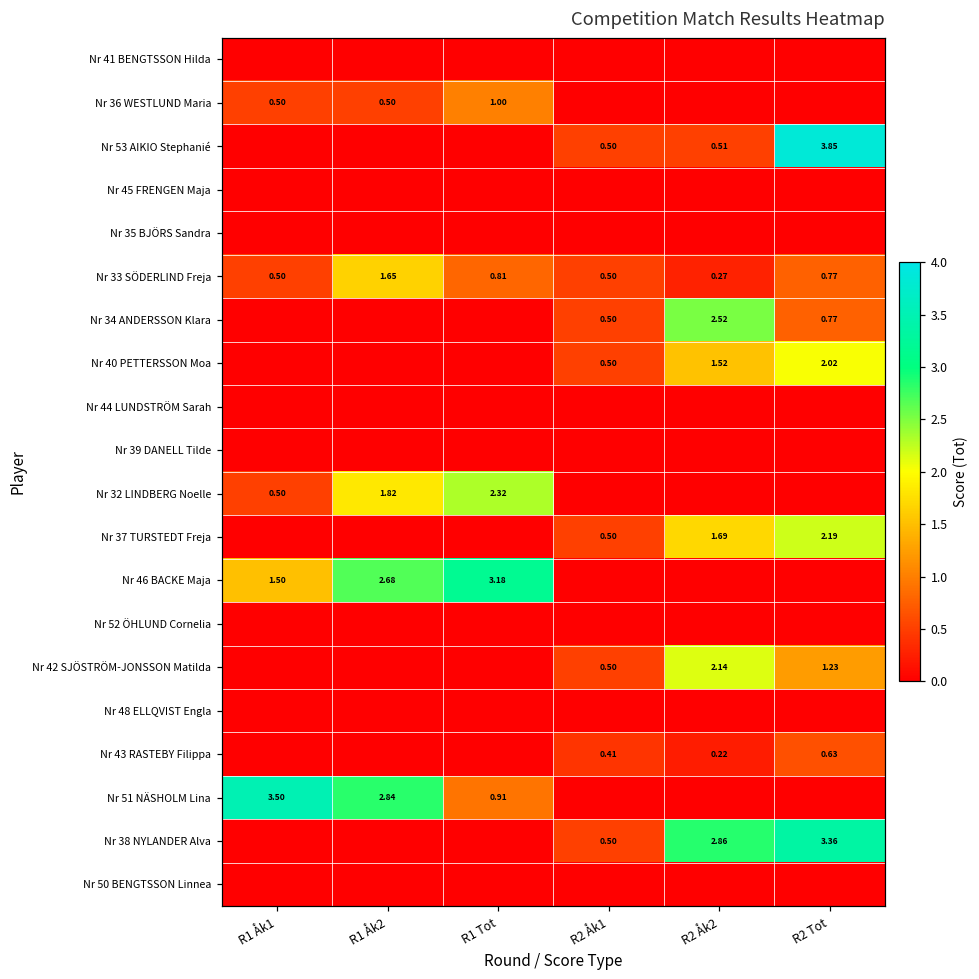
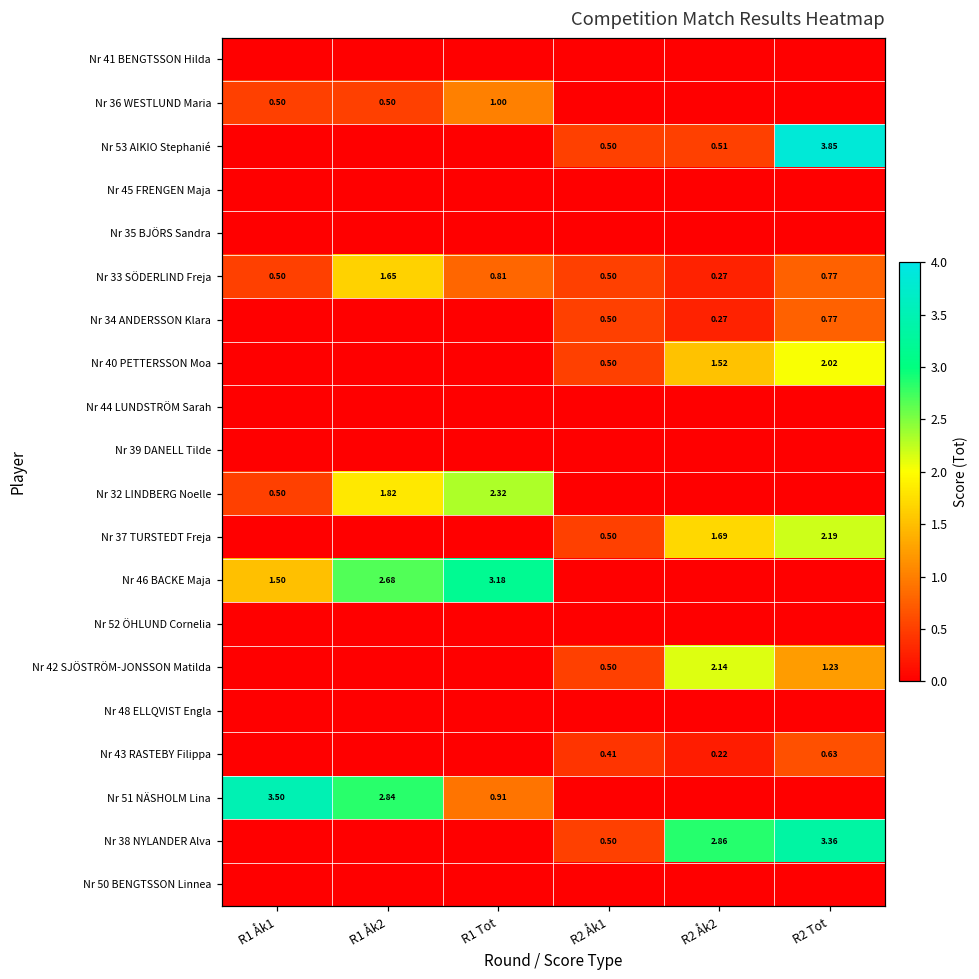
  {
    "Nr 36 WESTLUND Maria": {
      "R1 Åk1": 0.50,
      "R1 Åk2": 0.50,
      "R1 Tot": 1.00
    },
    "Nr 53 AIKIO Stephanié": {
      "R2 Åk1": 0.50,
      "R2 Åk2": 0.51,
      "R2 Tot": 3.85
    },
    "Nr 33 SÖDERLIND Freja": {
      "R1 Åk1": 0.50,
      "R1 Åk2": 1.65,
      "R1 Tot": 0.81,
      "R2 Åk1": 0.50,
      "R2 Åk2": 0.27,
      "R2 Tot": 0.77
    },
    "Nr 34 ANDERSSON Klara": {
      "R2 Åk1": 0.50,
-     "R2 Åk2": 2.52,
+     "R2 Åk2": 0.27,
      "R2 Tot": 0.77
    },
    "Nr 40 PETTERSSON Moa": {
      "R2 Åk1": 0.50,
      "R2 Åk2": 1.52,
      "R2 Tot": 2.02
    },
    "Nr 32 LINDBERG Noelle": {
      "R1 Åk1": 0.50,
      "R1 Åk2": 1.82,
      "R1 Tot": 2.32
    },
    "Nr 37 TURSTEDT Freja": {
      "R2 Åk1": 0.50,
      "R2 Åk2": 1.69,
      "R2 Tot": 2.19
    },
    "Nr 46 BACKE Maja": {
      "R1 Åk1": 1.50,
      "R1 Åk2": 2.68,
      "R1 Tot": 3.18
    },
    "Nr 42 SJÖSTRÖM-JONSSON Matilda": {
      "R2 Åk1": 0.50,
      "R2 Åk2": 2.14,
      "R2 Tot": 1.23
    },
    "Nr 43 RASTEBY Filippa": {
      "R2 Åk1": 0.41,
      "R2 Åk2": 0.22,
      "R2 Tot": 0.63
    },
    "Nr 51 NÄSHOLM Lina": {
      "R1 Åk1": 3.50,
      "R1 Åk2": 2.84,
      "R1 Tot": 0.91
    },
    "Nr 38 NYLANDER Alva": {
      "R2 Åk1": 0.50,
      "R2 Åk2": 2.86,
      "R2 Tot": 3.36
    }
  }
